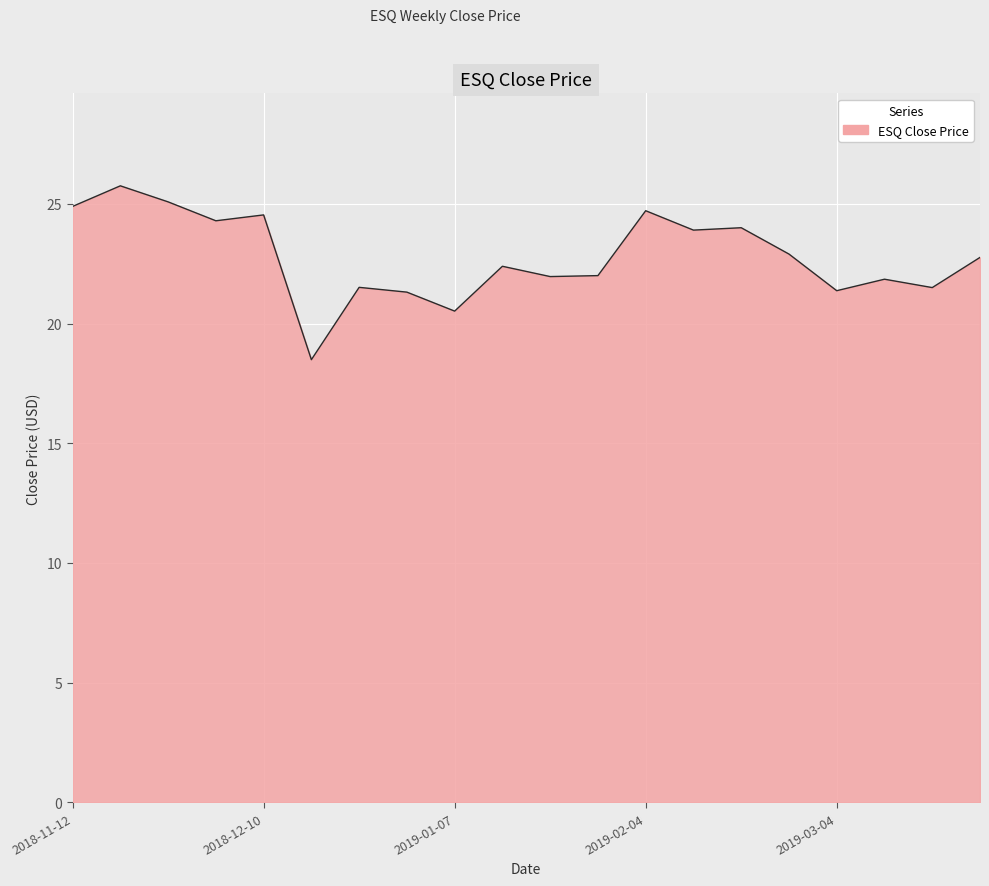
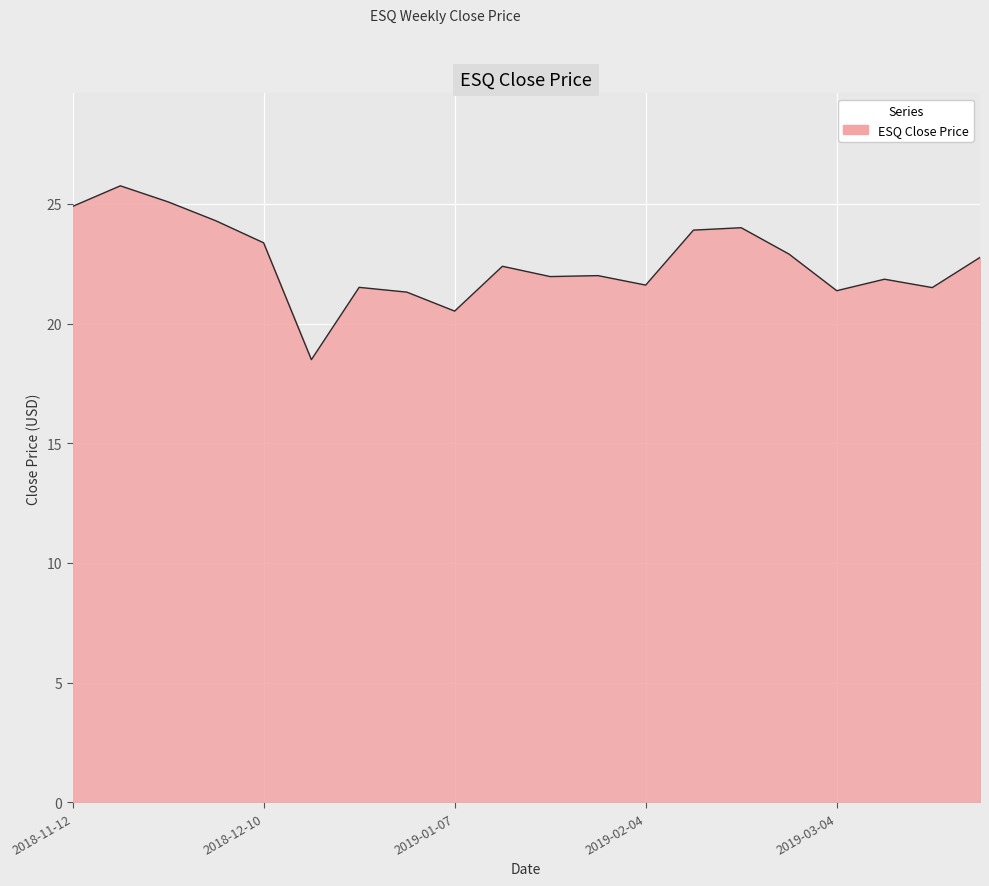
  {
    "2018-11-12": 24.9,
-   "2018-12-10": 24.5,
+   "2018-12-10": 23.4,
    "2019-01-07": 20.5,
-   "2019-02-04": 24.7,
+   "2019-02-04": 21.6,
    "2019-03-04": 21.4
  }
